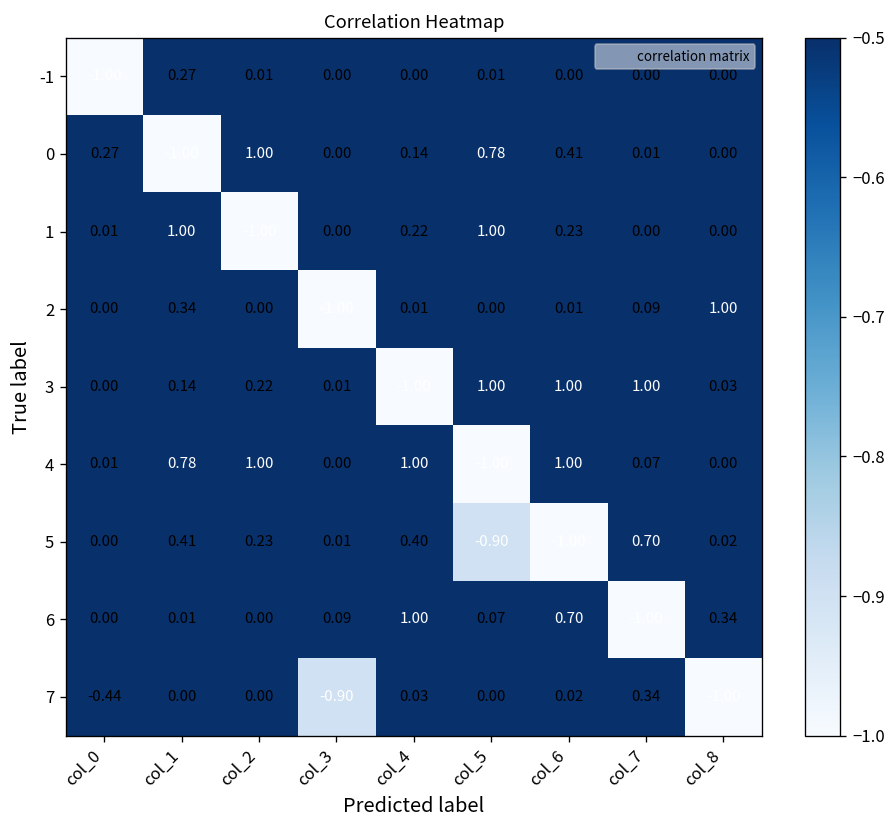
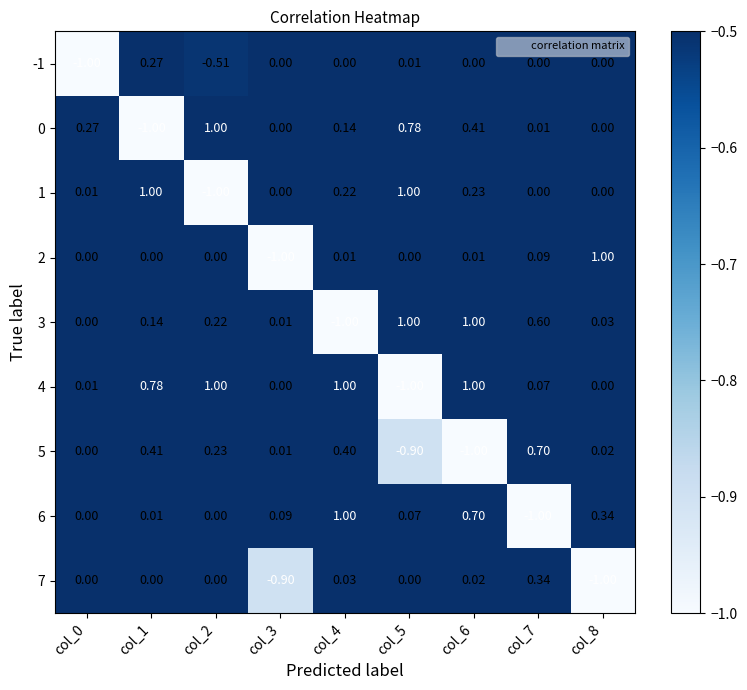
  {
    "-1": {
      "col_1": 0.27,
-     "col_2": 0.01,
+     "col_2": -0.51,
      "col_3": 0.00,
      "col_4": 0.00,
      "col_5": 0.01,
      "col_6": 0.00,
      "col_7": 0.00,
      "col_8": 0.00
    },
    "0": {
      "col_0": 0.27,
      "col_2": 1.00,
      "col_3": 0.00,
      "col_4": 0.14,
      "col_5": 0.78,
      "col_6": 0.41,
      "col_7": 0.01,
      "col_8": 0.00
    },
    "1": {
      "col_0": 0.01,
      "col_1": 1.00,
      "col_3": 0.00,
      "col_4": 0.22,
      "col_5": 1.00,
      "col_6": 0.23,
      "col_7": 0.00,
      "col_8": 0.00
    },
    "2": {
      "col_0": 0.00,
-     "col_1": 0.34,
+     "col_1": 0.00,
      "col_2": 0.00,
      "col_4": 0.01,
      "col_5": 0.00,
      "col_6": 0.01,
      "col_7": 0.09,
      "col_8": 1.00
    },
    "3": {
      "col_0": 0.00,
      "col_1": 0.14,
      "col_2": 0.22,
      "col_3": 0.01,
      "col_5": 1.00,
      "col_6": 1.00,
-     "col_7": 1.00,
+     "col_7": 0.60,
      "col_8": 0.03
    },
    "4": {
      "col_0": 0.01,
      "col_1": 0.78,
      "col_2": 1.00,
      "col_3": 0.00,
      "col_4": 1.00,
      "col_6": 1.00,
      "col_7": 0.07,
      "col_8": 0.00
    },
    "5": {
      "col_0": 0.00,
      "col_1": 0.41,
      "col_2": 0.23,
      "col_3": 0.01,
      "col_4": 0.40,
      "col_5": -0.90,
      "col_7": 0.70,
      "col_8": 0.02
    },
    "6": {
      "col_0": 0.00,
      "col_1": 0.01,
      "col_2": 0.00,
      "col_3": 0.09,
      "col_4": 1.00,
      "col_5": 0.07,
      "col_6": 0.70,
      "col_8": 0.34
    },
    "7": {
-     "col_0": -0.44,
+     "col_0": 0.00,
      "col_1": 0.00,
      "col_2": 0.00,
      "col_3": -0.90,
      "col_4": 0.03,
      "col_5": 0.00,
      "col_6": 0.02,
      "col_7": 0.34
    }
  }
